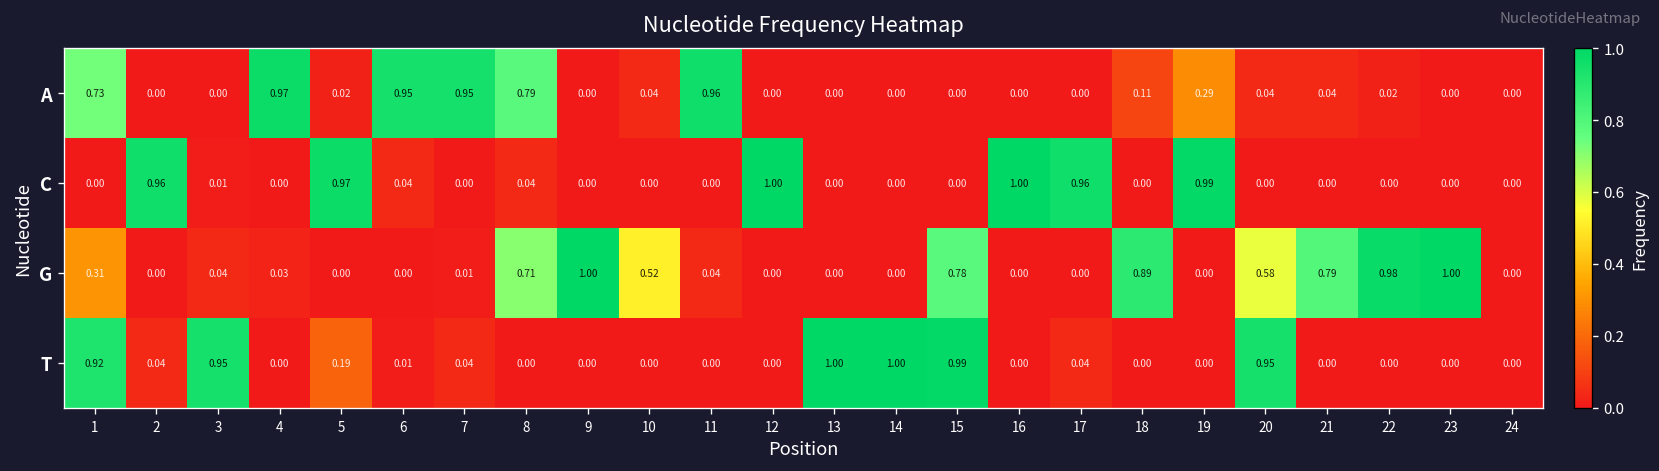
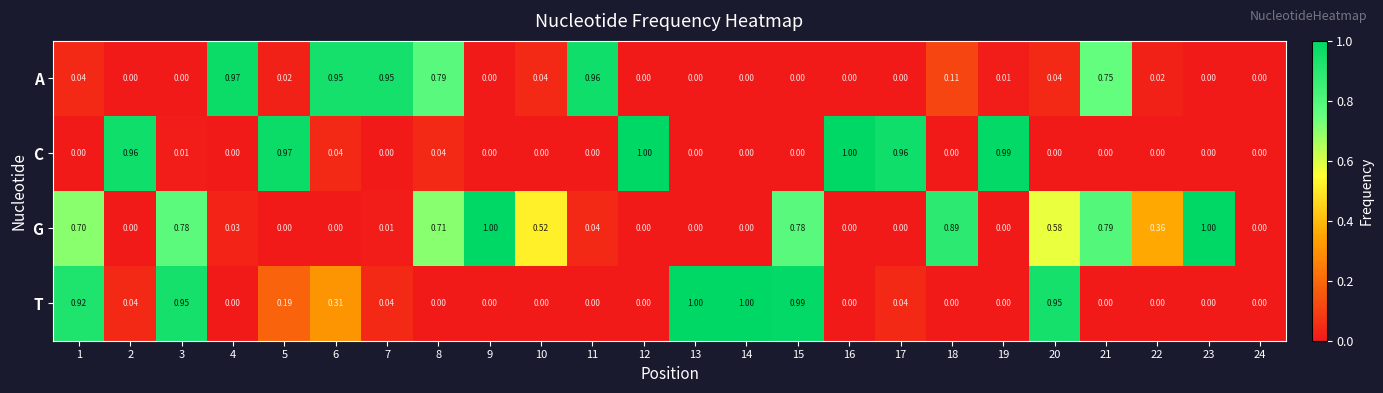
  {
    "A": {
-     "1": 0.73,
+     "1": 0.04,
      "2": 0.00,
      "3": 0.00,
      "4": 0.97,
      "5": 0.02,
      "6": 0.95,
      "7": 0.95,
      "8": 0.79,
      "9": 0.00,
      "10": 0.04,
      "11": 0.96,
      "12": 0.00,
      "13": 0.00,
      "14": 0.00,
      "15": 0.00,
      "16": 0.00,
      "17": 0.00,
      "18": 0.11,
-     "19": 0.29,
+     "19": 0.01,
      "20": 0.04,
-     "21": 0.04,
+     "21": 0.75,
      "22": 0.02,
      "23": 0.00,
      "24": 0.00
    },
    "C": {
      "1": 0.00,
      "2": 0.96,
      "3": 0.01,
      "4": 0.00,
      "5": 0.97,
      "6": 0.04,
      "7": 0.00,
      "8": 0.04,
      "9": 0.00,
      "10": 0.00,
      "11": 0.00,
      "12": 1.00,
      "13": 0.00,
      "14": 0.00,
      "15": 0.00,
      "16": 1.00,
      "17": 0.96,
      "18": 0.00,
      "19": 0.99,
      "20": 0.00,
      "21": 0.00,
      "22": 0.00,
      "23": 0.00,
      "24": 0.00
    },
    "G": {
-     "1": 0.31,
+     "1": 0.70,
      "2": 0.00,
-     "3": 0.04,
+     "3": 0.78,
      "4": 0.03,
      "5": 0.00,
      "6": 0.00,
      "7": 0.01,
      "8": 0.71,
      "9": 1.00,
      "10": 0.52,
      "11": 0.04,
      "12": 0.00,
      "13": 0.00,
      "14": 0.00,
      "15": 0.78,
      "16": 0.00,
      "17": 0.00,
      "18": 0.89,
      "19": 0.00,
      "20": 0.58,
      "21": 0.79,
-     "22": 0.98,
+     "22": 0.36,
      "23": 1.00,
      "24": 0.00
    },
    "T": {
      "1": 0.92,
      "2": 0.04,
      "3": 0.95,
      "4": 0.00,
      "5": 0.19,
-     "6": 0.01,
+     "6": 0.31,
      "7": 0.04,
      "8": 0.00,
      "9": 0.00,
      "10": 0.00,
      "11": 0.00,
      "12": 0.00,
      "13": 1.00,
      "14": 1.00,
      "15": 0.99,
      "16": 0.00,
      "17": 0.04,
      "18": 0.00,
      "19": 0.00,
      "20": 0.95,
      "21": 0.00,
      "22": 0.00,
      "23": 0.00,
      "24": 0.00
    }
  }
